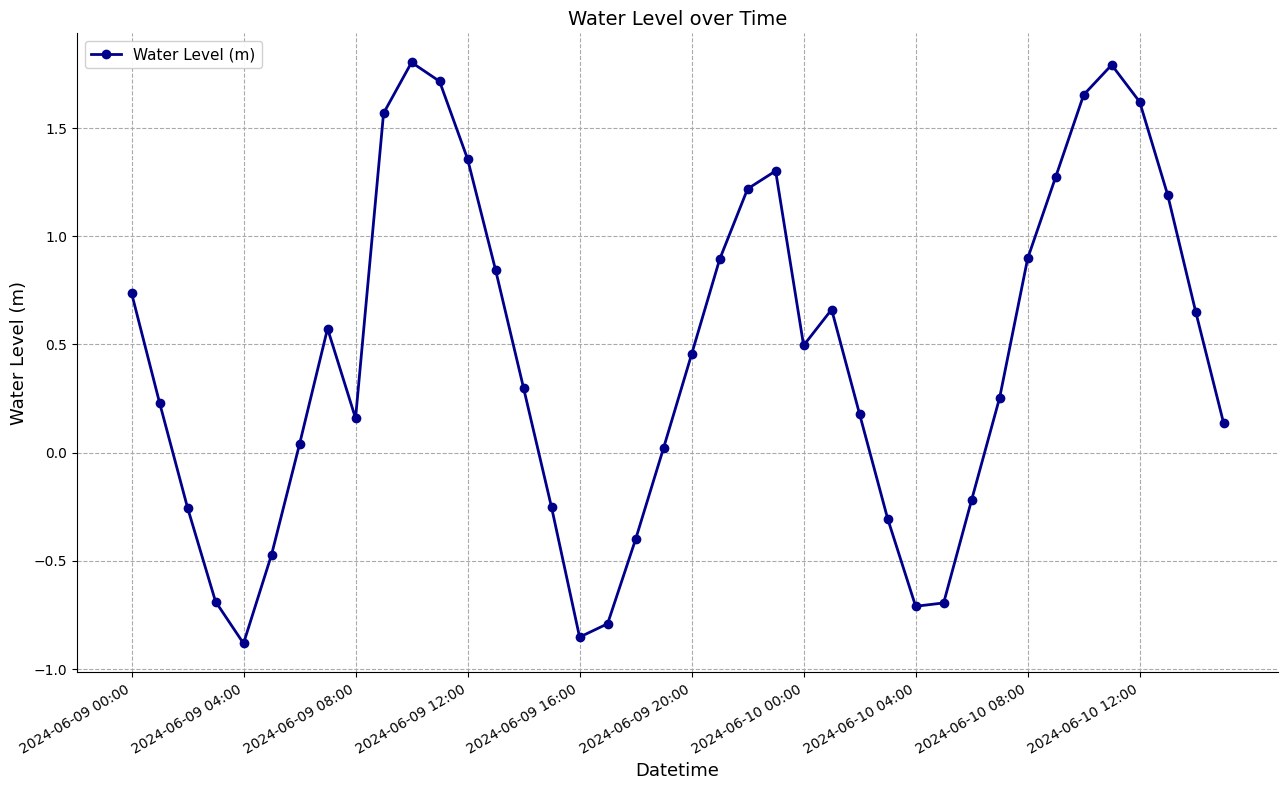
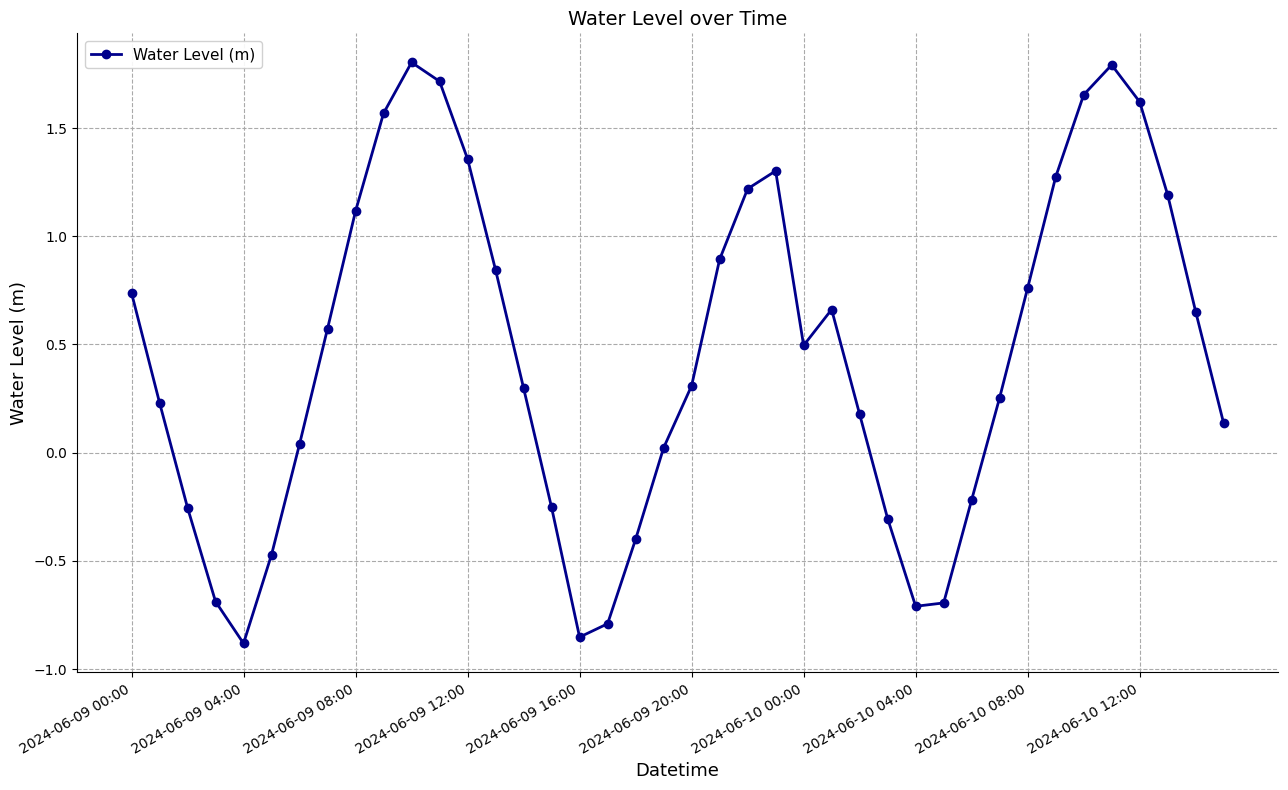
  {
    "2024-06-09 00:00": 0.74,
    "2024-06-09 04:00": -0.88,
-   "2024-06-09 08:00": 0.16,
+   "2024-06-09 08:00": 1.12,
    "2024-06-09 12:00": 1.36,
    "2024-06-09 16:00": -0.85,
-   "2024-06-09 20:00": 0.45,
+   "2024-06-09 20:00": 0.31,
    "2024-06-10 00:00": 0.50,
    "2024-06-10 04:00": -0.71,
-   "2024-06-10 08:00": 0.90,
+   "2024-06-10 08:00": 0.76,
    "2024-06-10 12:00": 1.62
  }
